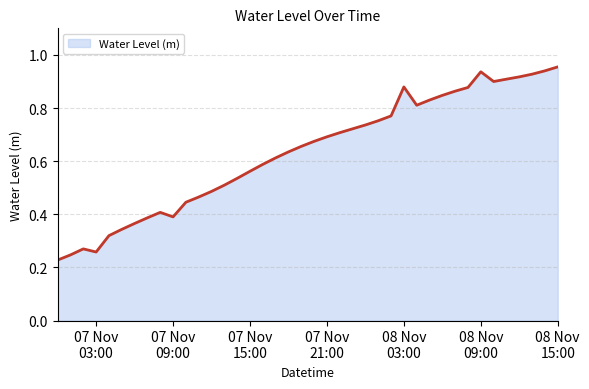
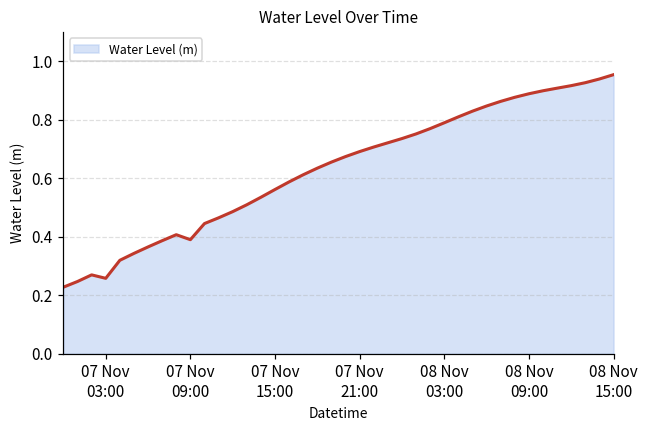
  {
    "07 Nov 03:00": 0.26,
    "07 Nov 09:00": 0.39,
    "07 Nov 15:00": 0.56,
    "07 Nov 21:00": 0.69,
-   "08 Nov 03:00": 0.88,
-   "08 Nov 09:00": 0.94,
+   "08 Nov 03:00": 0.79,
+   "08 Nov 09:00": 0.89,
    "08 Nov 15:00": 0.95
  }
